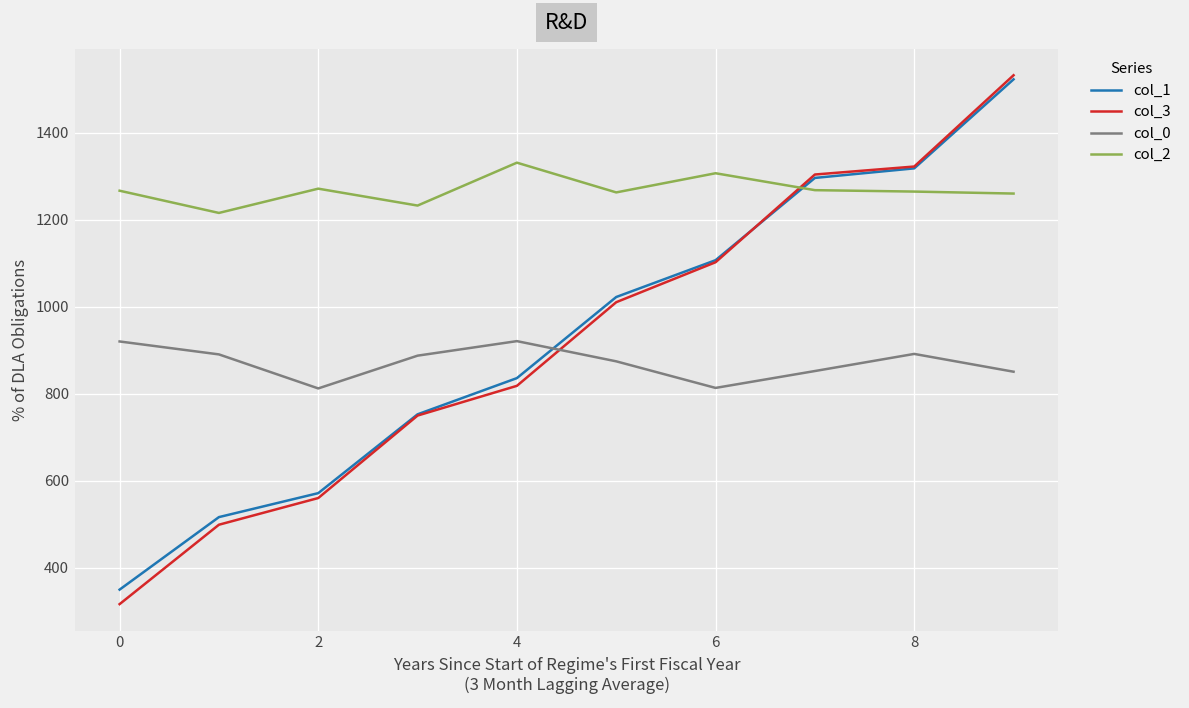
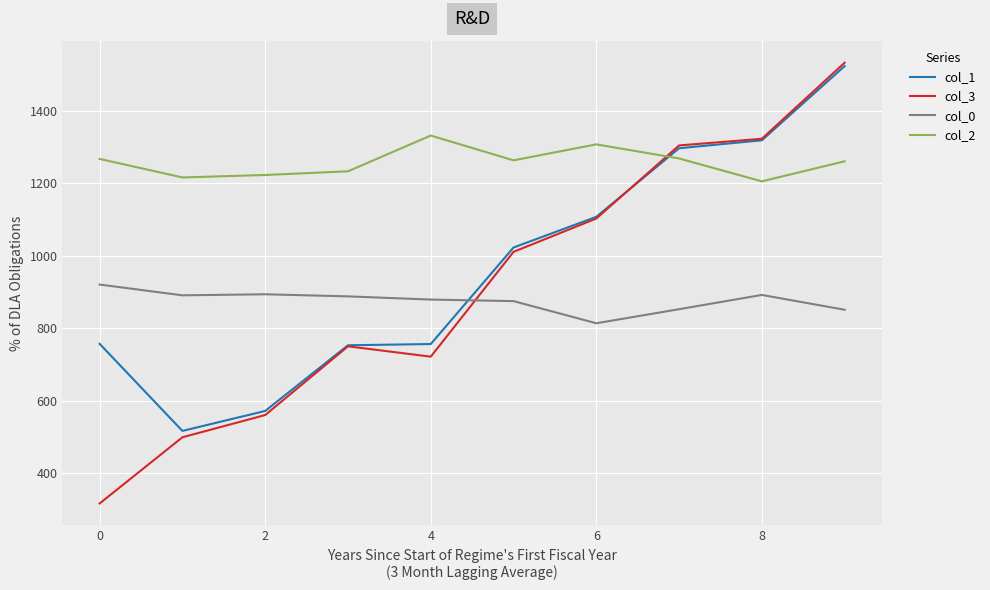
  {
    "col_1": {
-     "0": 350,
+     "0": 760,
      "2": 570,
-     "4": 840
+     "4": 760
    },
    "col_3": {
      "0": 320,
      "2": 560,
-     "4": 820
+     "4": 720
    },
    "col_0": {
      "0": 920,
-     "2": 810,
-     "4": 920,
+     "2": 890,
+     "4": 880,
      "6": 810,
      "8": 890
    },
    "col_2": {
      "0": 1270,
-     "2": 1270,
+     "2": 1220,
      "4": 1330,
      "6": 1310,
-     "8": 1270
+     "8": 1210
    }
  }
